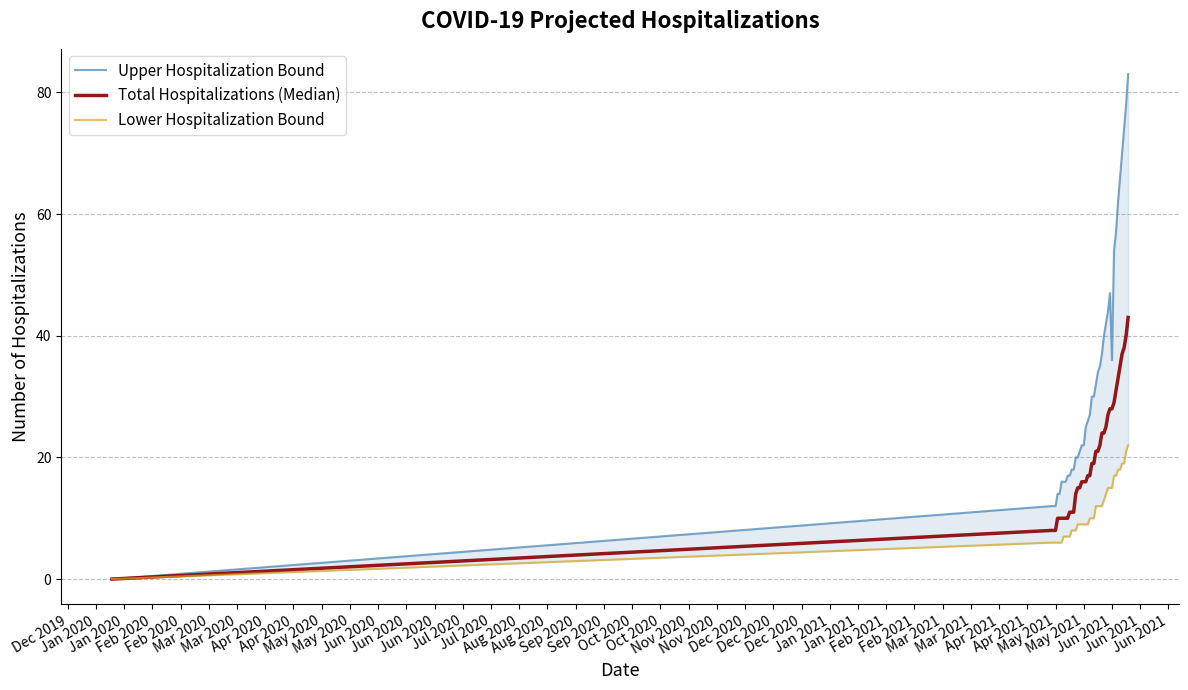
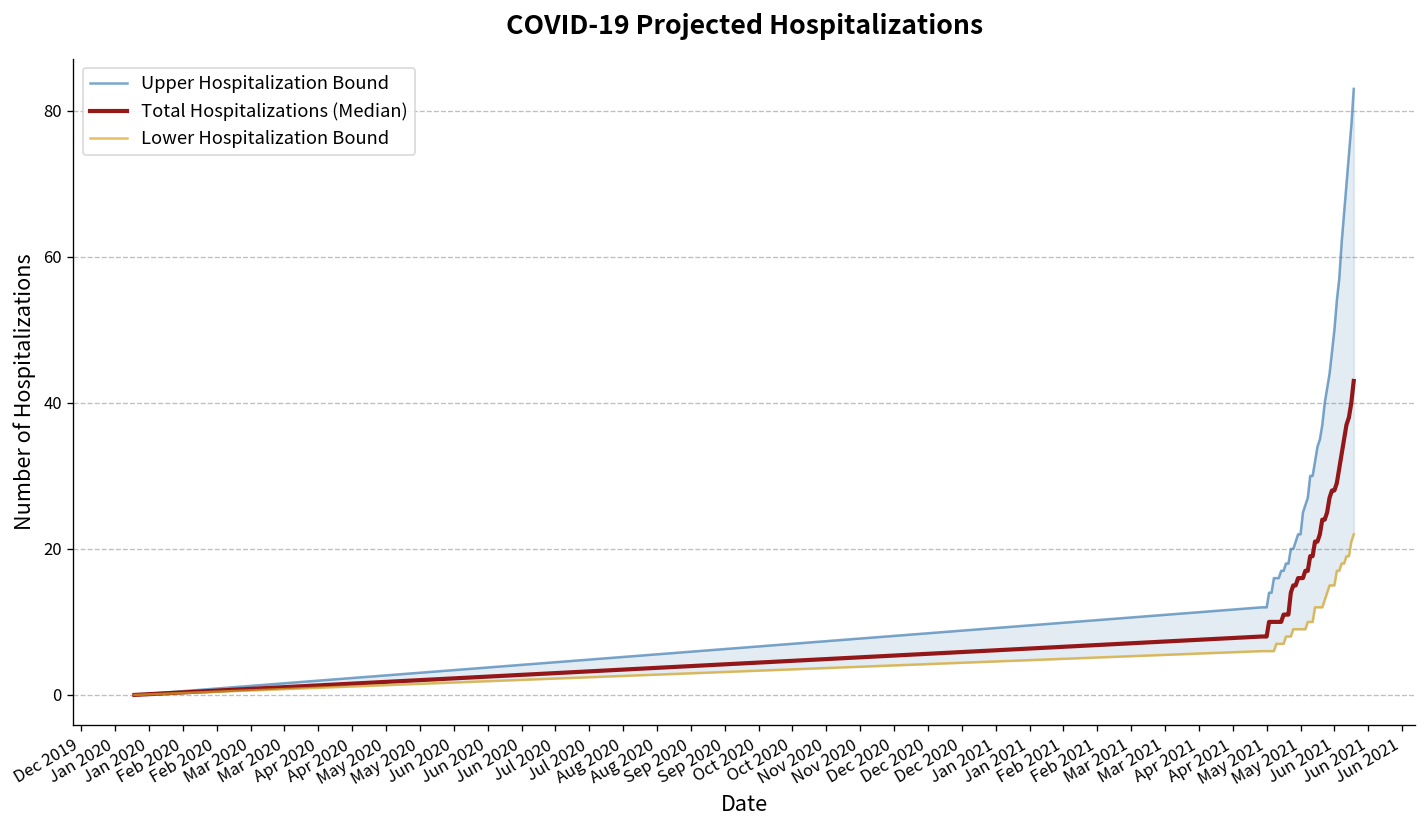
  {
    "Upper Hospitalization Bound": {
-     "Jun 2021": 36
+     "Jun 2021": 50
    },
    "Total Hospitalizations (Median)": {
      "Jun 2021": 28
    },
    "Lower Hospitalization Bound": {
      "Jun 2021": 15
    }
  }
